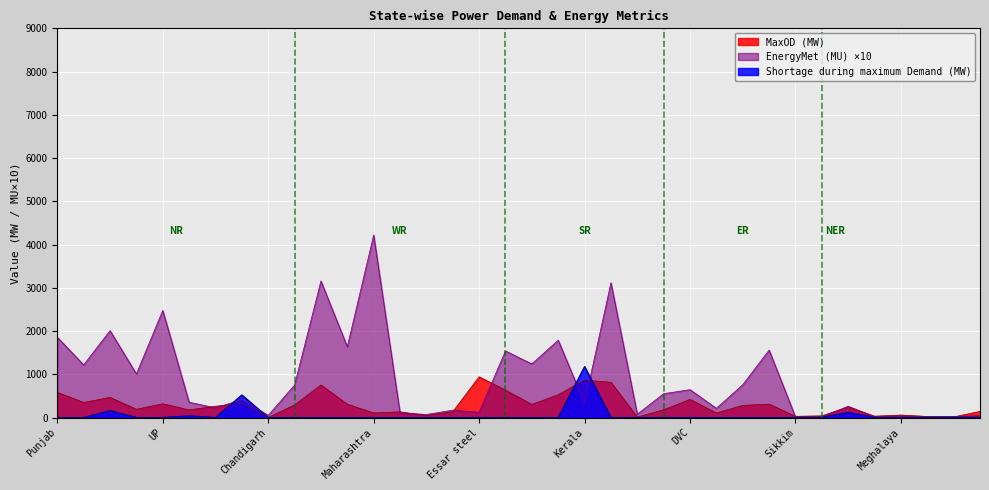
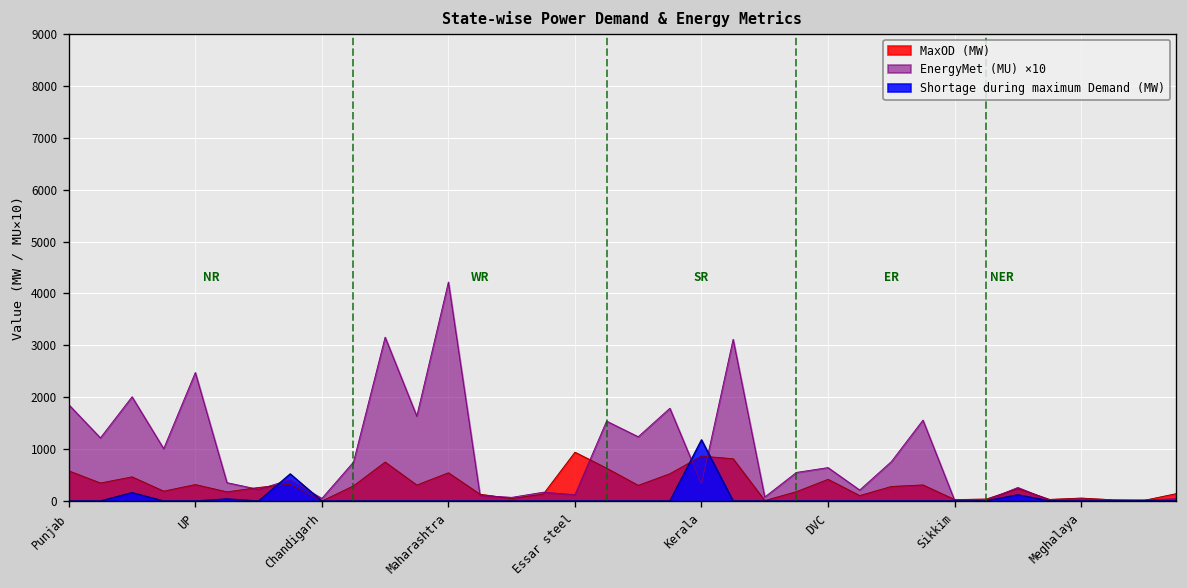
  {
    "MaxOD (MW)": {
      "Punjab": 600,
      "UP": 300,
-     "Maharashtra": 100,
+     "Maharashtra": 500,
      "Essar steel": 900,
      "Kerala": 900,
      "DVC": 400
    },
    "EnergyMet (MU) ×10": {
      "Punjab": 1900,
      "UP": 2500,
      "Maharashtra": 4200,
      "Essar steel": 100,
      "Kerala": 300,
      "DVC": 600
    },
    "Shortage during maximum Demand (MW)": {
      "Punjab": 0,
      "UP": 0,
      "Maharashtra": 0,
      "Essar steel": 0,
      "Kerala": 1200,
      "DVC": 0
    }
  }
